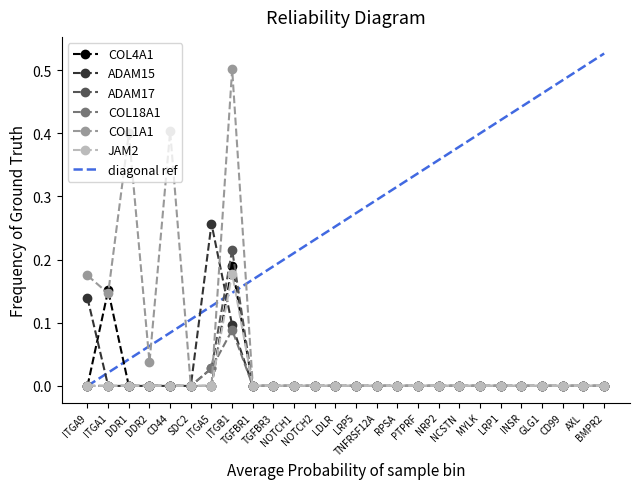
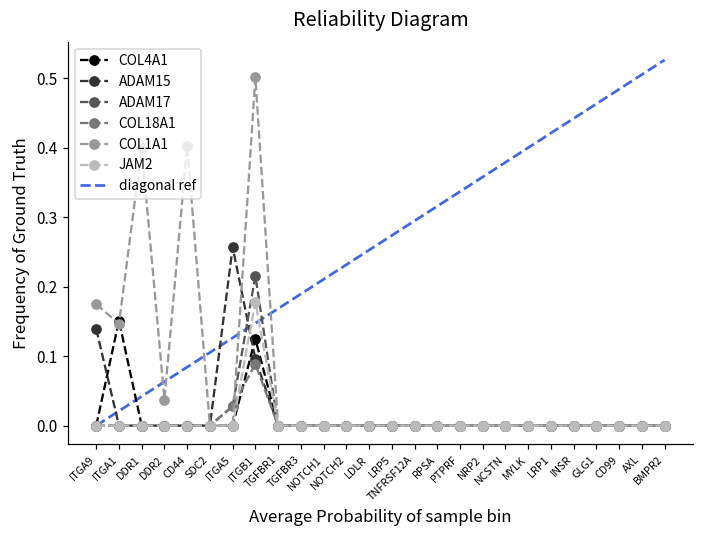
  {
    "COL4A1": {
      "ITGA1": 0.15,
-     "ITGB1": 0.19
+     "ITGB1": 0.12
    },
    "diagonal ref": {
      "BMPR2": 0.53
    }
  }
